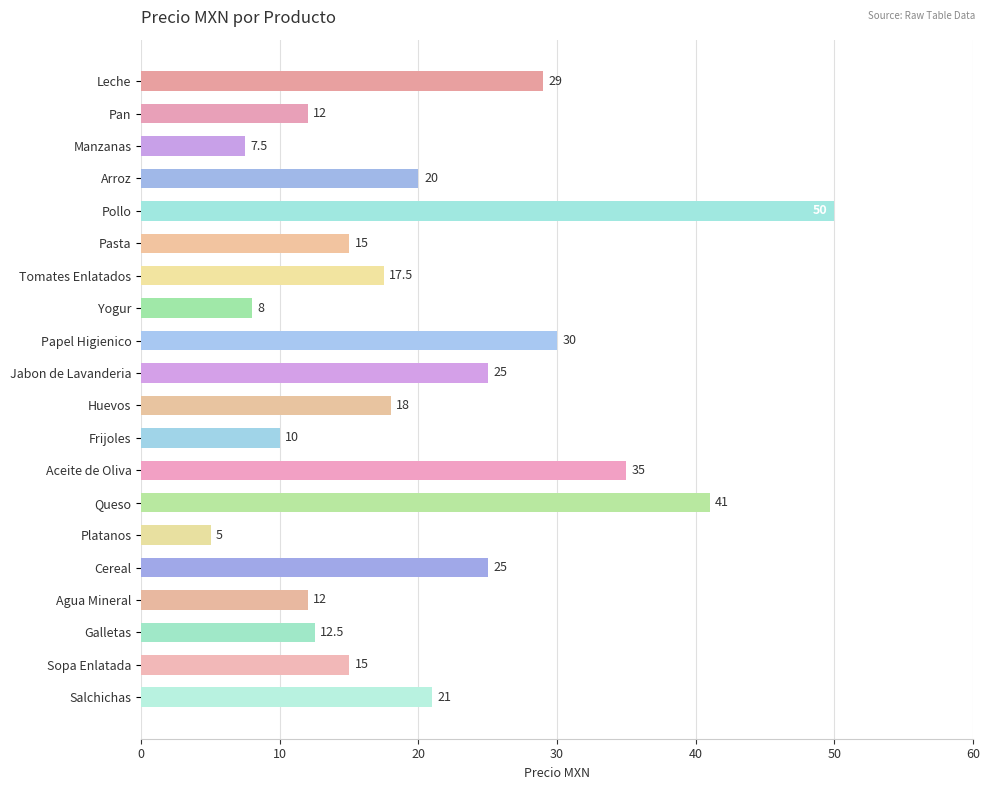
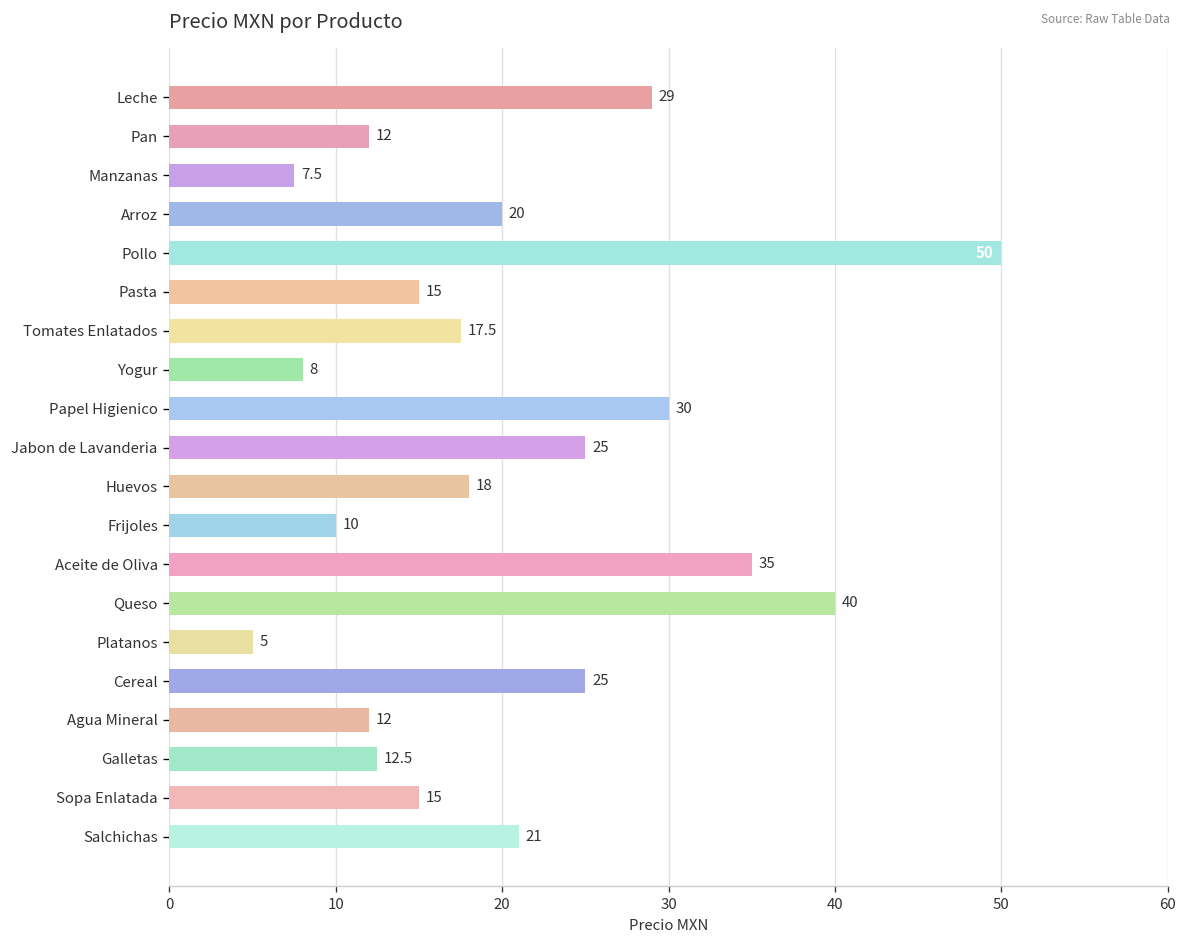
  {
    "Leche": 29,
    "Pan": 12,
    "Manzanas": 7.5,
    "Arroz": 20,
    "Pollo": 50,
    "Pasta": 15,
    "Tomates Enlatados": 17.5,
    "Yogur": 8,
    "Papel Higienico": 30,
    "Jabon de Lavanderia": 25,
    "Huevos": 18,
    "Frijoles": 10,
    "Aceite de Oliva": 35,
-   "Queso": 41,
+   "Queso": 40,
    "Platanos": 5,
    "Cereal": 25,
    "Agua Mineral": 12,
    "Galletas": 12.5,
    "Sopa Enlatada": 15,
    "Salchichas": 21
  }
